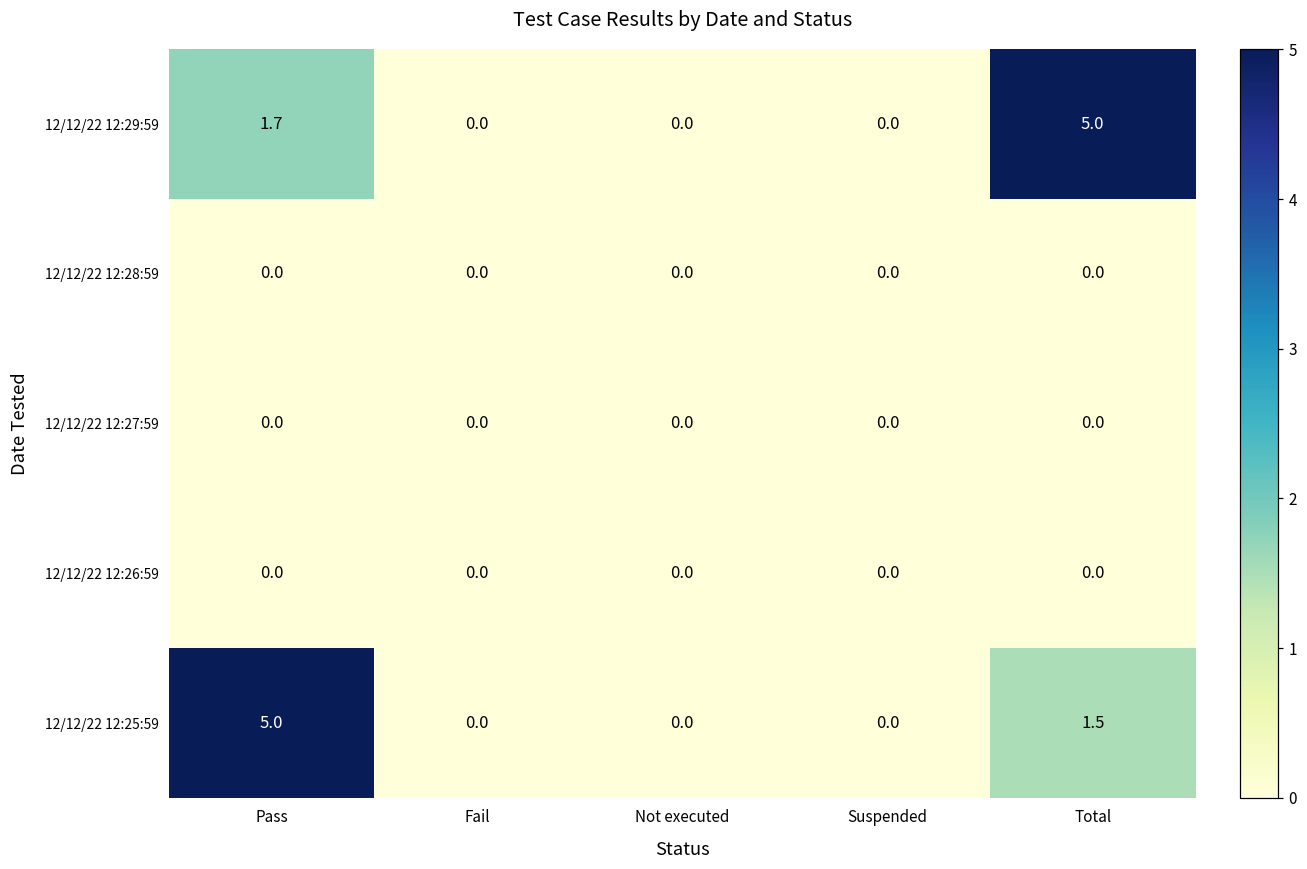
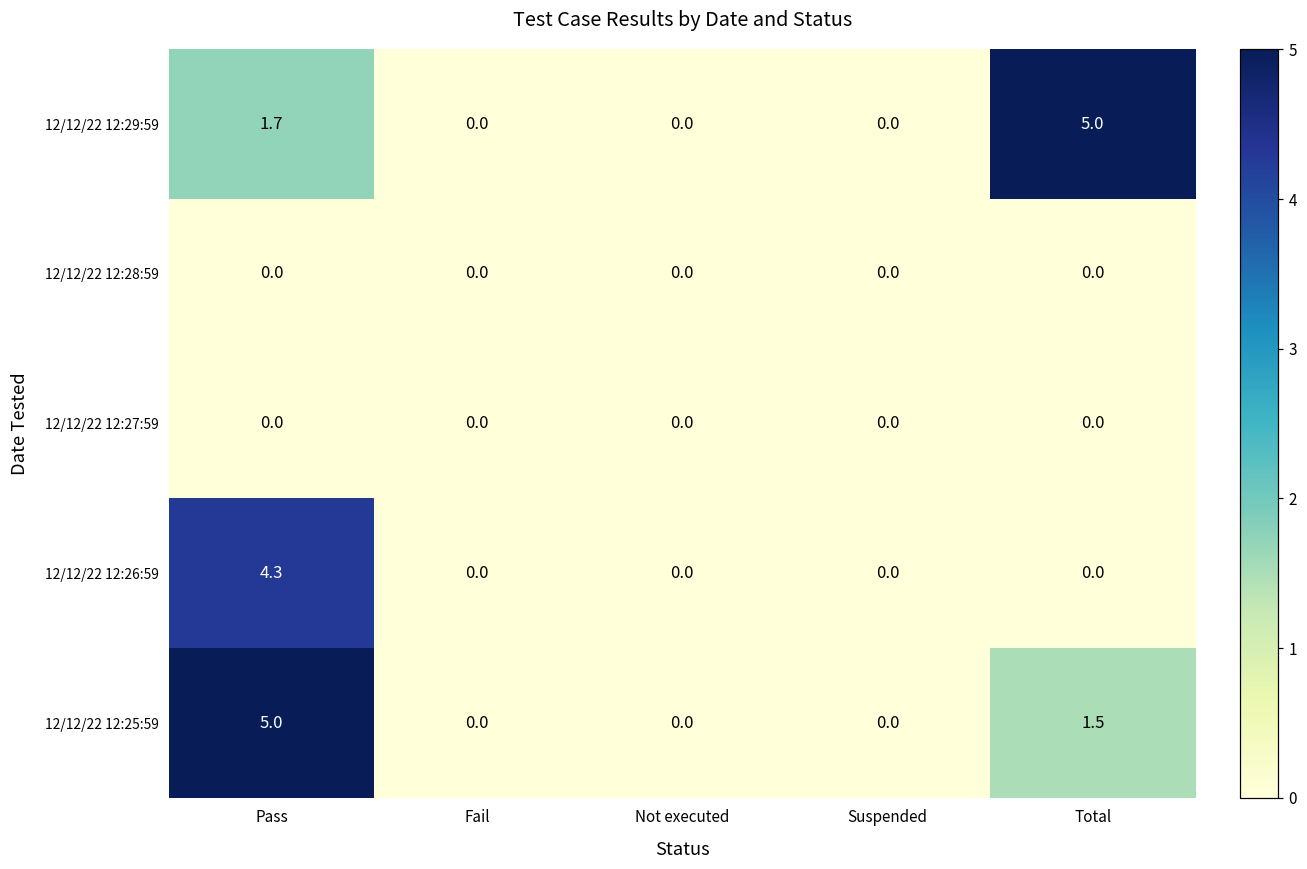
  {
    "12/12/22 12:29:59": {
      "Pass": 1.7,
      "Fail": 0.0,
      "Not executed": 0.0,
      "Suspended": 0.0,
      "Total": 5.0
    },
    "12/12/22 12:28:59": {
      "Pass": 0.0,
      "Fail": 0.0,
      "Not executed": 0.0,
      "Suspended": 0.0,
      "Total": 0.0
    },
    "12/12/22 12:27:59": {
      "Pass": 0.0,
      "Fail": 0.0,
      "Not executed": 0.0,
      "Suspended": 0.0,
      "Total": 0.0
    },
    "12/12/22 12:26:59": {
-     "Pass": 0.0,
+     "Pass": 4.3,
      "Fail": 0.0,
      "Not executed": 0.0,
      "Suspended": 0.0,
      "Total": 0.0
    },
    "12/12/22 12:25:59": {
      "Pass": 5.0,
      "Fail": 0.0,
      "Not executed": 0.0,
      "Suspended": 0.0,
      "Total": 1.5
    }
  }
